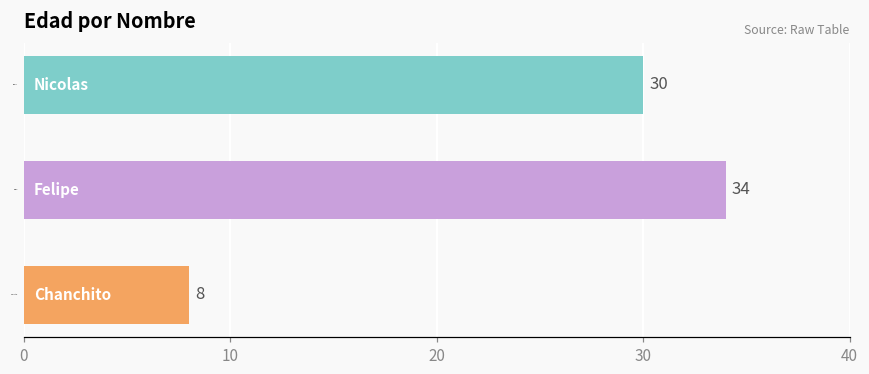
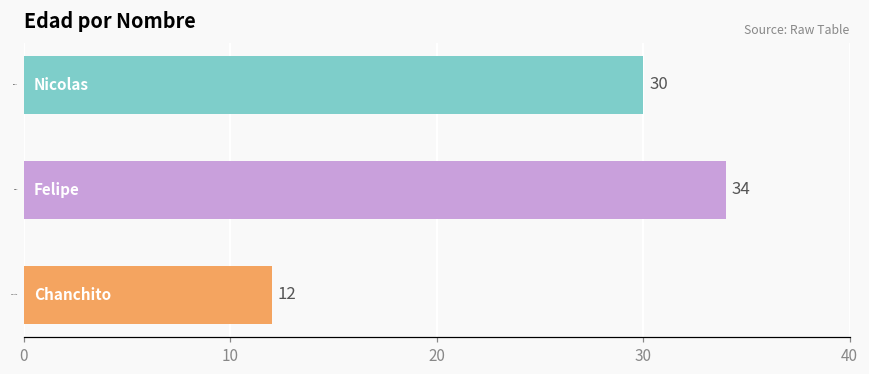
  {
    "Nicolas": 30,
    "Felipe": 34,
-   "Chanchito": 8
+   "Chanchito": 12
  }
